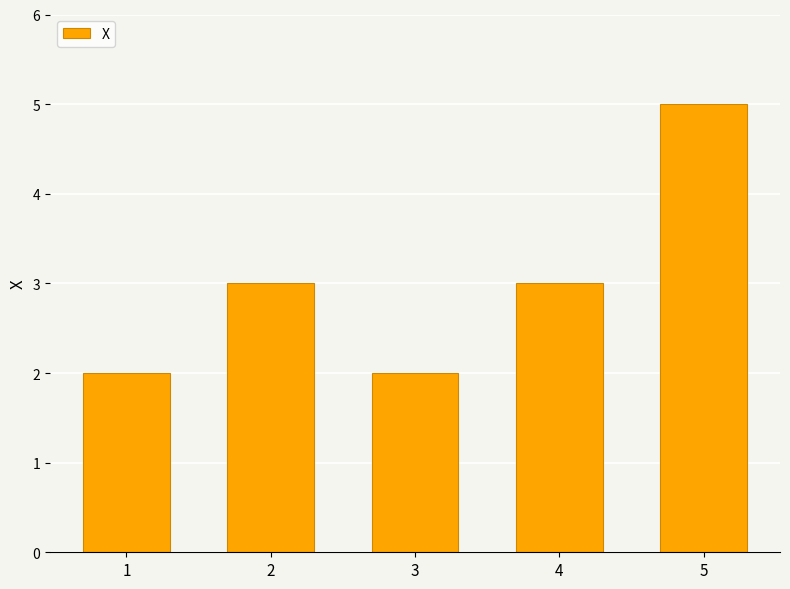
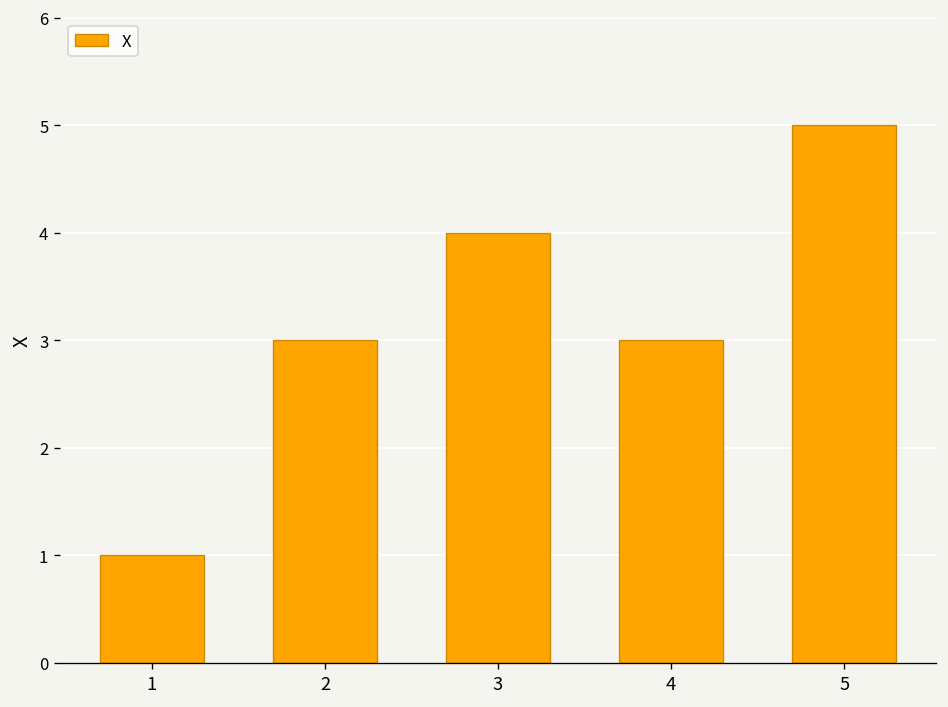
  {
-   "1": 2,
+   "1": 1,
    "2": 3,
-   "3": 2,
+   "3": 4,
    "4": 3,
    "5": 5
  }
